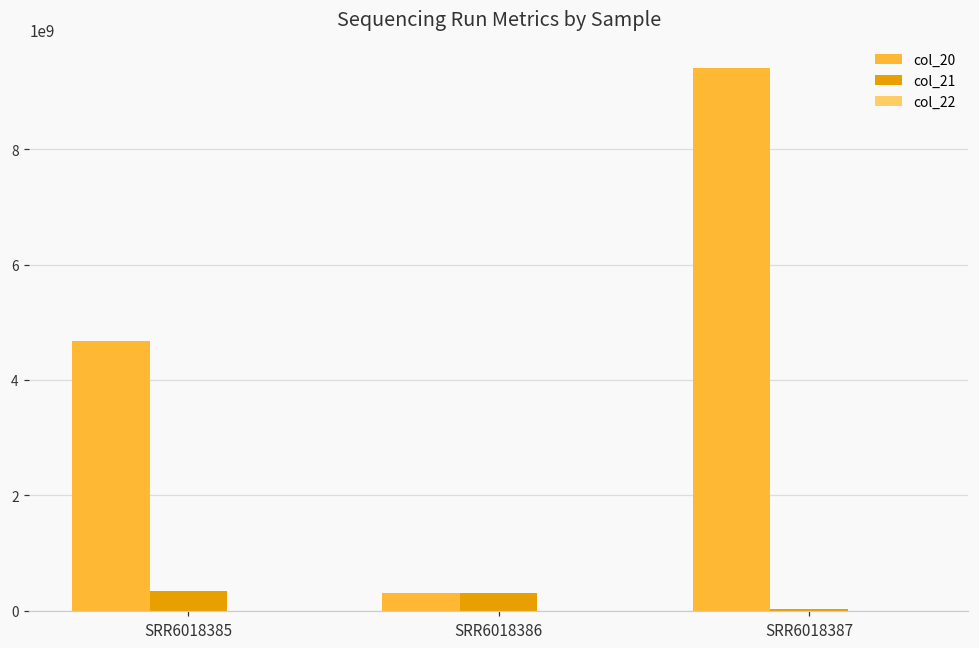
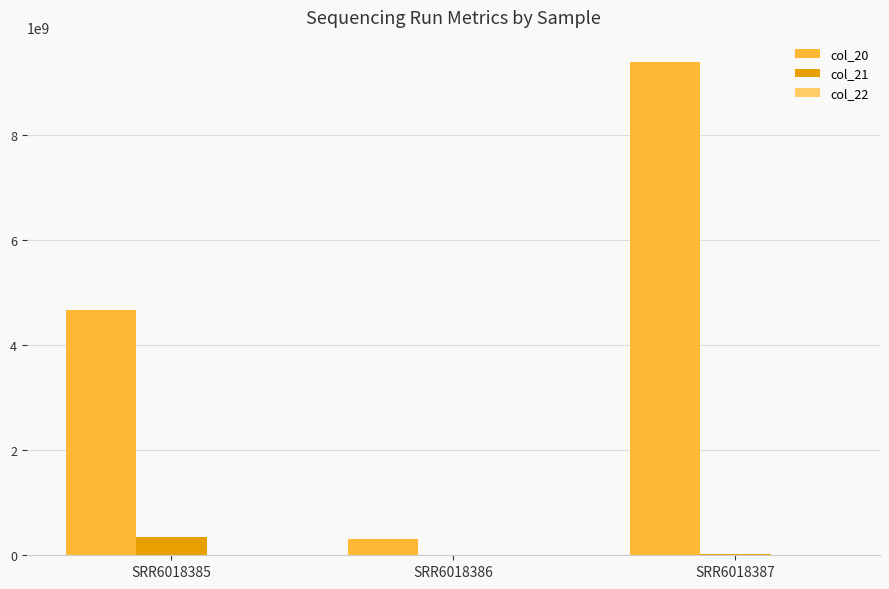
  {
    "col_21": {
      "SRR6018385": 300000000,
-     "SRR6018386": 300000000
+     "SRR6018386": 0
    }
  }
